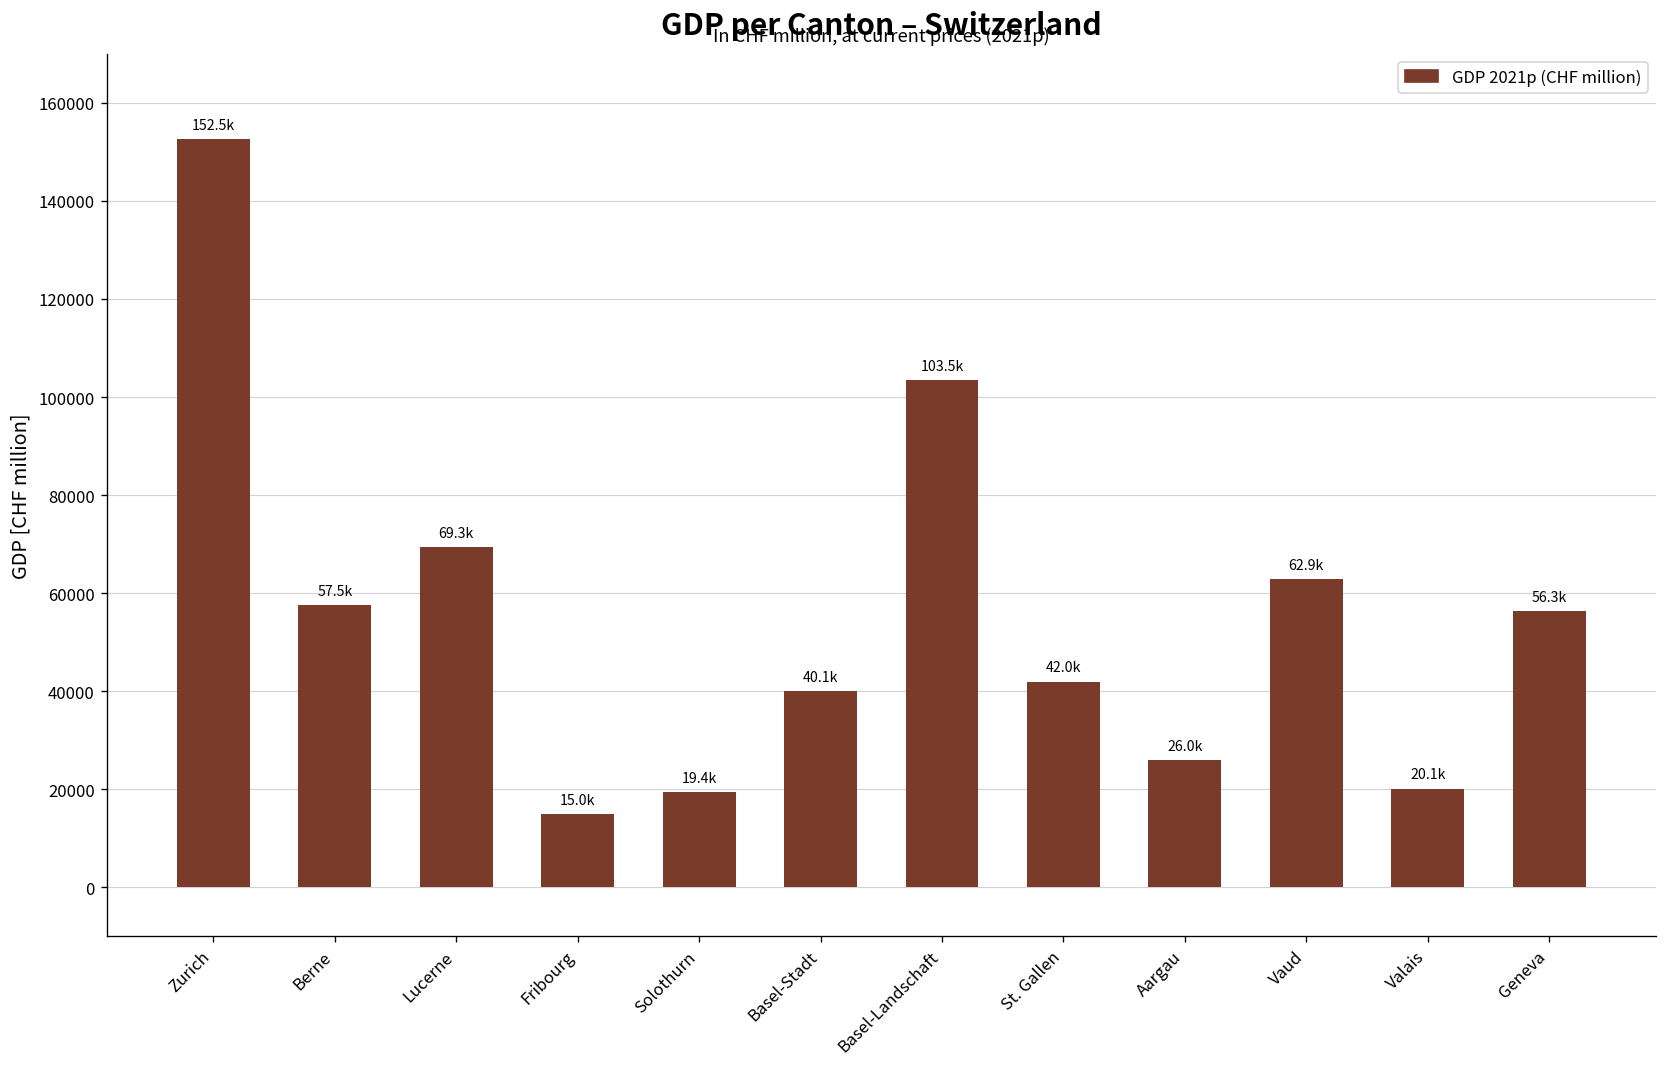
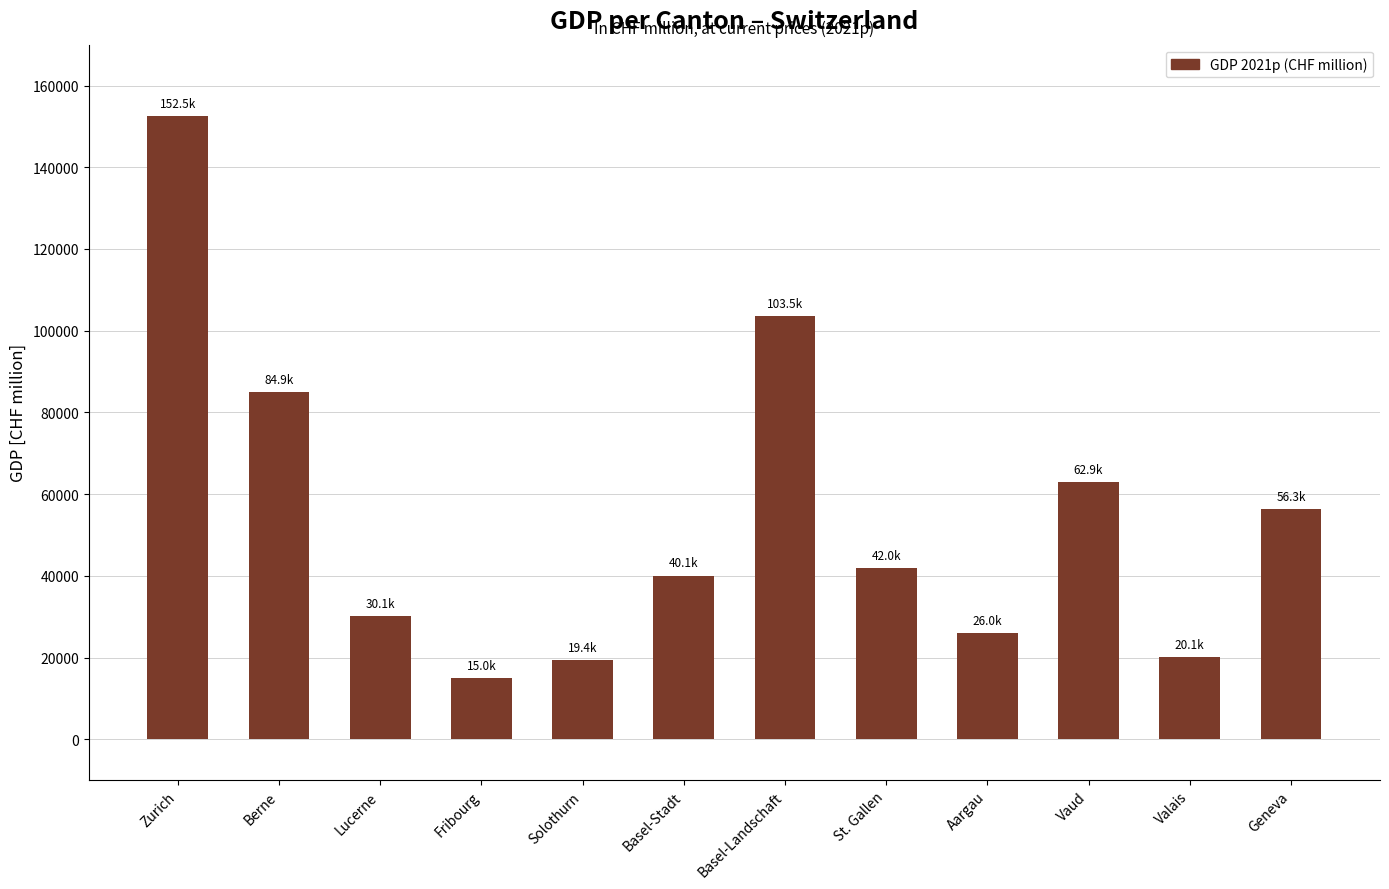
  {
    "Zurich": "152.5k",
-   "Berne": "57.5k",
-   "Lucerne": "69.3k",
+   "Berne": "84.9k",
+   "Lucerne": "30.1k",
    "Fribourg": "15.0k",
    "Solothurn": "19.4k",
    "Basel-Stadt": "40.1k",
    "Basel-Landschaft": "103.5k",
    "St. Gallen": "42.0k",
    "Aargau": "26.0k",
    "Vaud": "62.9k",
    "Valais": "20.1k",
    "Geneva": "56.3k"
  }
